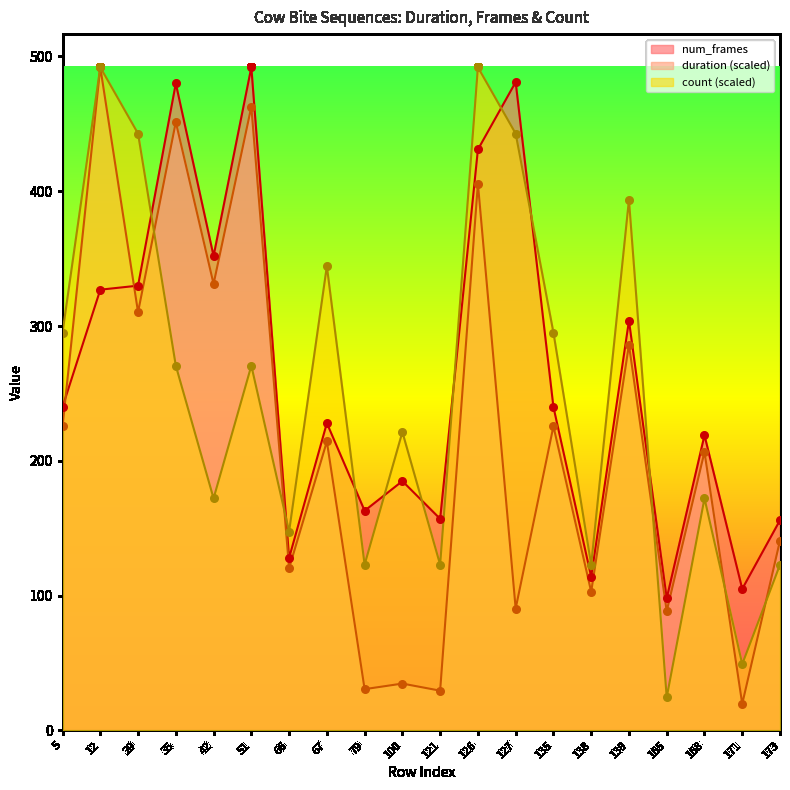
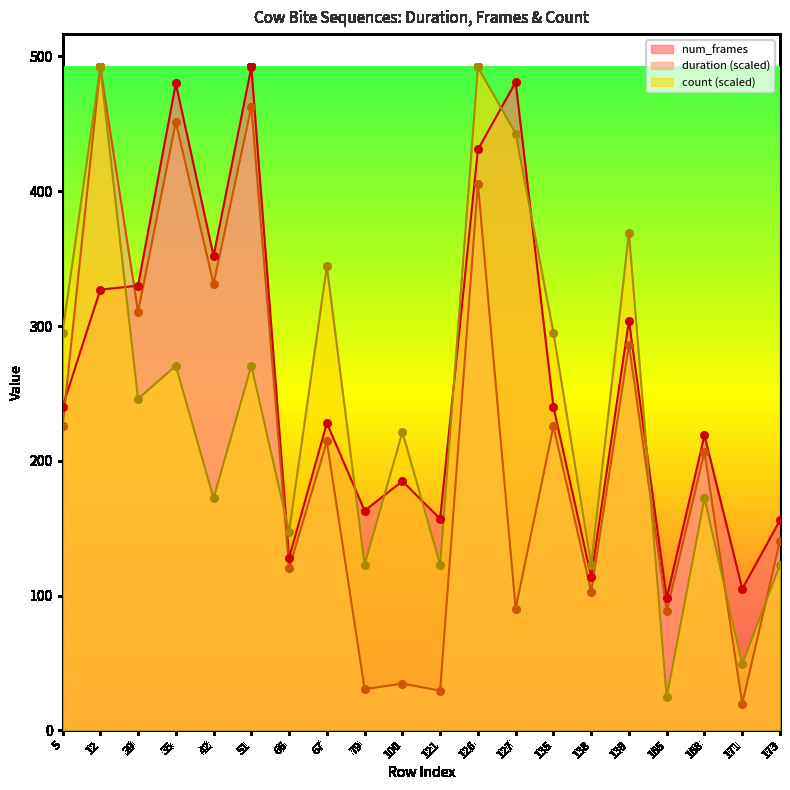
  {
    "count (scaled)": {
      "5": 295,
-     "29": 443,
+     "29": 246,
      "35": 271,
      "42": 172,
      "51": 271,
      "66": 148,
      "67": 344,
      "79": 123,
      "100": 221,
      "121": 123,
      "126": 492,
      "127": 443,
      "135": 295,
      "138": 123,
-     "139": 394,
+     "139": 369,
      "165": 25,
      "168": 172,
      "171": 49,
      "173": 123
    }
  }
